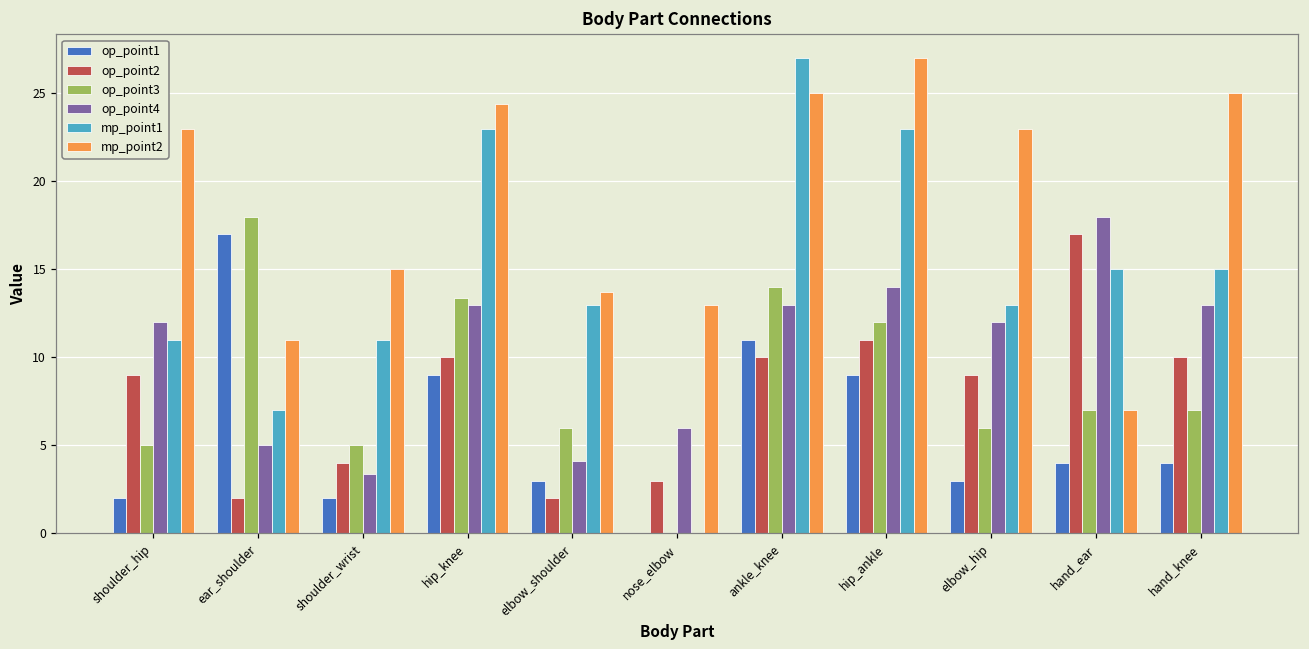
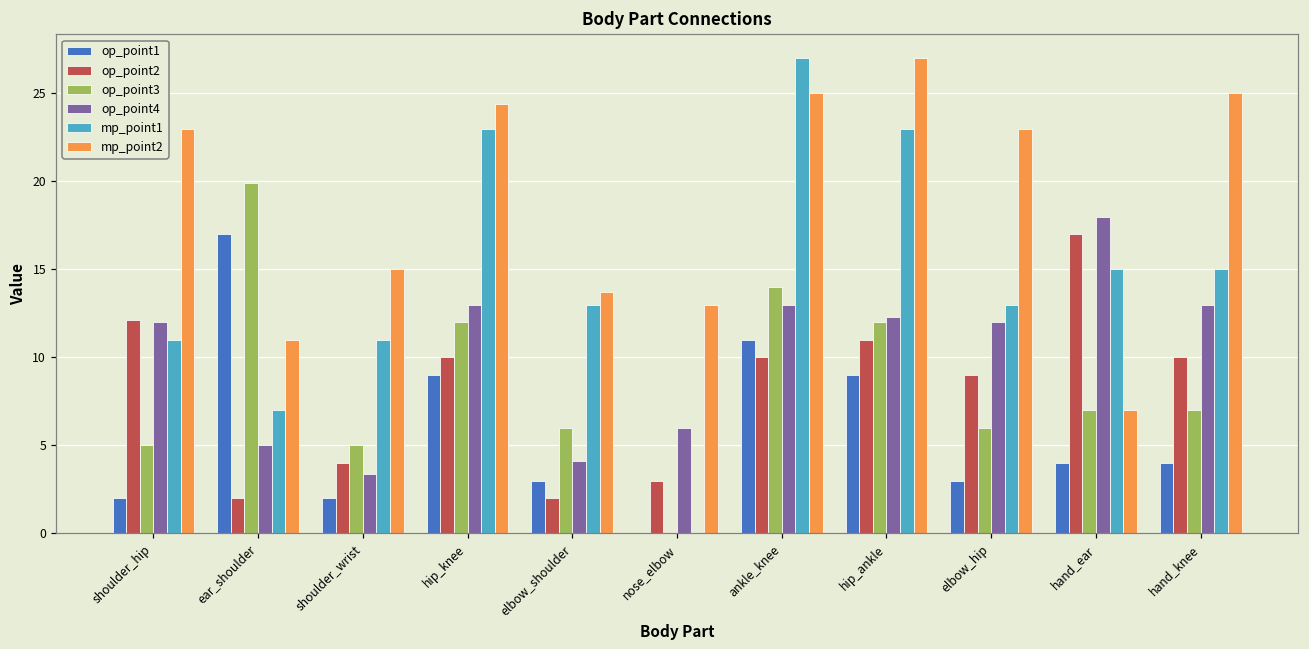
  {
    "op_point2": {
-     "shoulder_hip": 9.0,
+     "shoulder_hip": 12.1,
      "ear_shoulder": 2.0,
      "shoulder_wrist": 4.0,
      "hip_knee": 10.0,
      "elbow_shoulder": 2.0,
      "nose_elbow": 3.0,
      "ankle_knee": 10.0,
      "hip_ankle": 11.0,
      "elbow_hip": 9.0,
      "hand_ear": 17.0,
      "hand_knee": 10.0
    },
    "op_point3": {
      "shoulder_hip": 5.0,
-     "ear_shoulder": 18.0,
+     "ear_shoulder": 19.9,
      "shoulder_wrist": 5.0,
-     "hip_knee": 13.4,
+     "hip_knee": 12.0,
      "elbow_shoulder": 6.0,
      "nose_elbow": 0.0,
      "ankle_knee": 14.0,
      "hip_ankle": 12.0,
      "elbow_hip": 6.0,
      "hand_ear": 7.0,
      "hand_knee": 7.0
    },
    "op_point4": {
      "shoulder_hip": 12.0,
      "ear_shoulder": 5.0,
      "shoulder_wrist": 3.4,
      "hip_knee": 13.0,
      "elbow_shoulder": 4.1,
      "nose_elbow": 6.0,
      "ankle_knee": 13.0,
-     "hip_ankle": 14.0,
+     "hip_ankle": 12.3,
      "elbow_hip": 12.0,
      "hand_ear": 18.0,
      "hand_knee": 13.0
    },
    "mp_point2": {
      "shoulder_hip": 23.0,
      "ear_shoulder": 11.0,
      "shoulder_wrist": 15.0,
      "hip_knee": 24.4,
      "elbow_shoulder": 13.7,
      "nose_elbow": 13.0,
      "ankle_knee": 25.0,
      "hip_ankle": 27.0,
      "elbow_hip": 23.0,
      "hand_ear": 7.0,
      "hand_knee": 25.0
    }
  }
